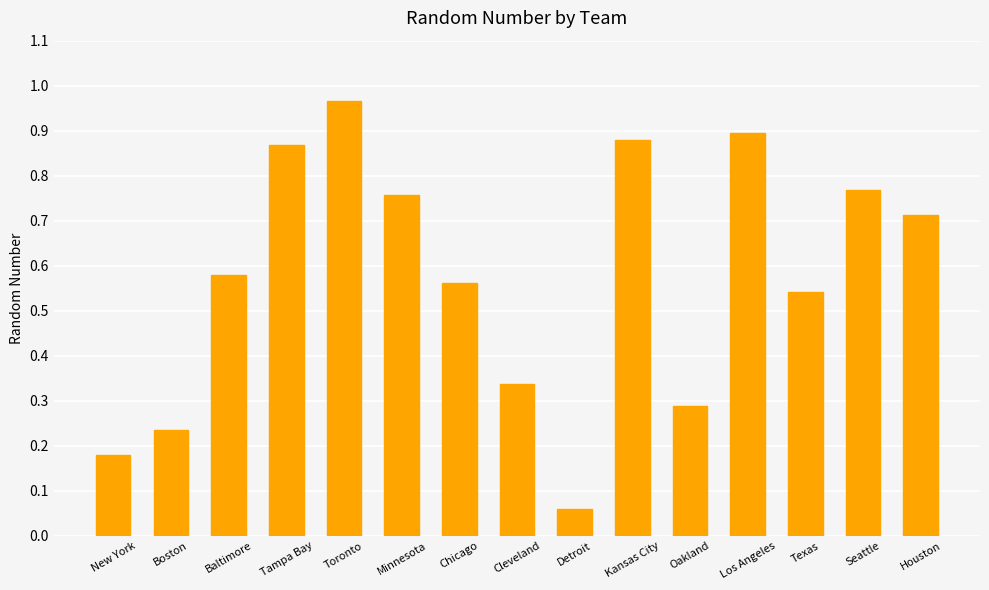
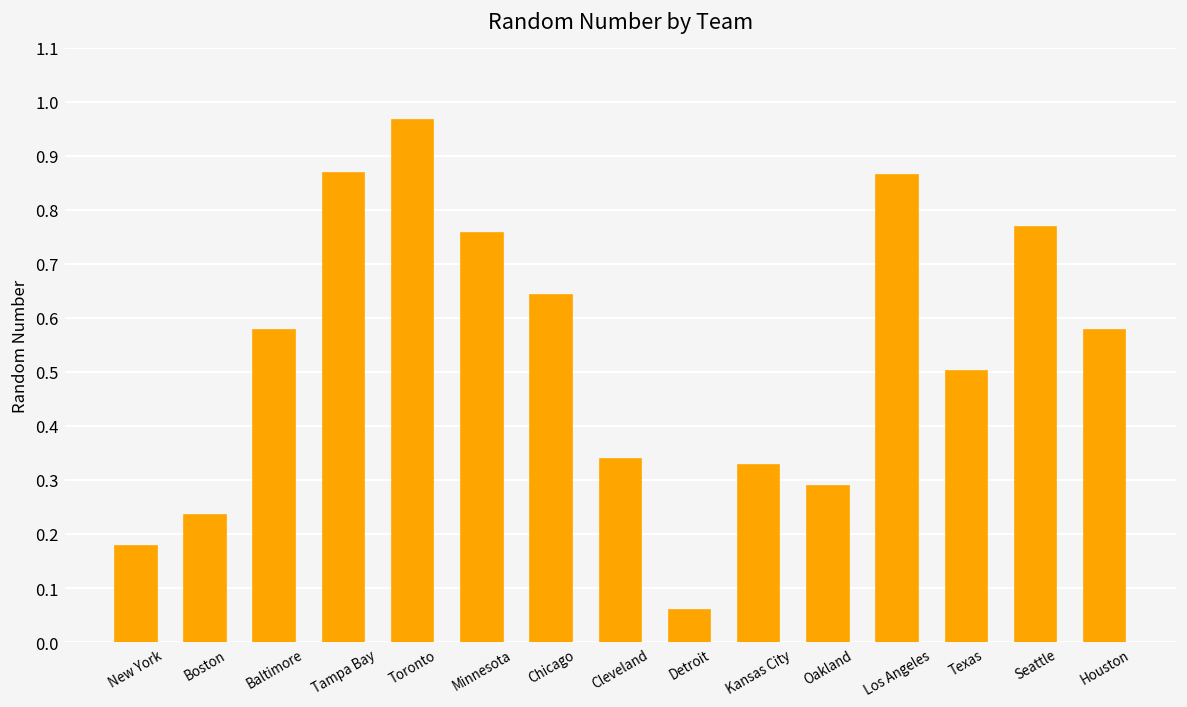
  {
    "New York": 0.18,
    "Boston": 0.23,
    "Baltimore": 0.58,
    "Tampa Bay": 0.87,
    "Toronto": 0.97,
    "Minnesota": 0.76,
-   "Chicago": 0.56,
+   "Chicago": 0.64,
    "Cleveland": 0.34,
    "Detroit": 0.06,
-   "Kansas City": 0.88,
+   "Kansas City": 0.33,
    "Oakland": 0.29,
-   "Los Angeles": 0.90,
-   "Texas": 0.54,
+   "Los Angeles": 0.86,
+   "Texas": 0.50,
    "Seattle": 0.77,
-   "Houston": 0.71
+   "Houston": 0.58
  }
